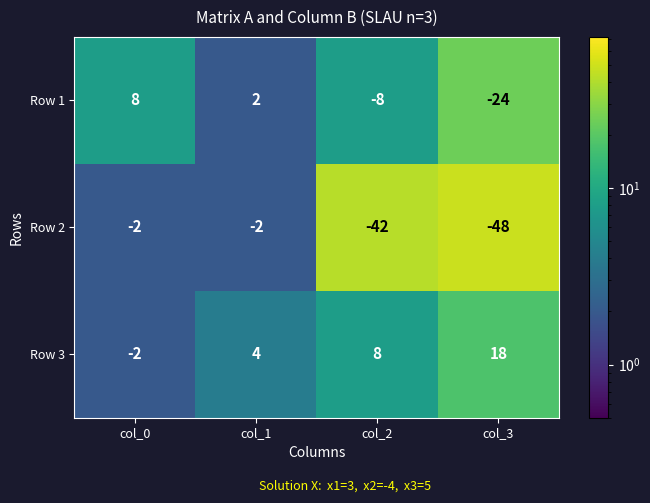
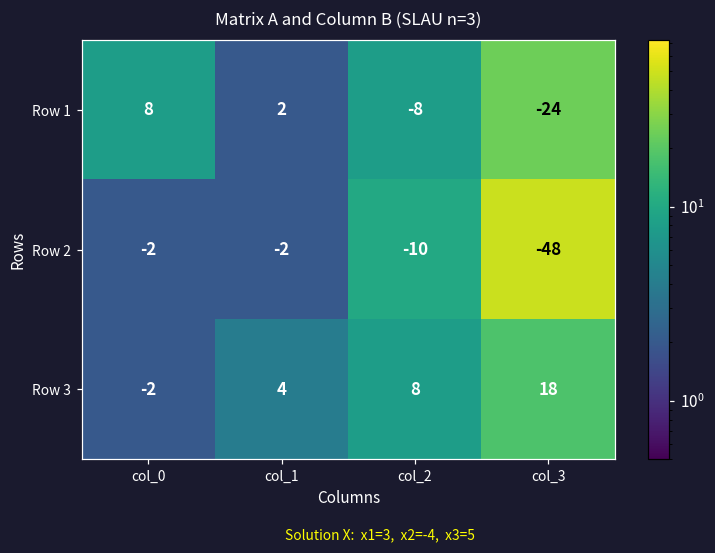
  {
    "Row 1": {
      "col_0": 8,
      "col_1": 2,
      "col_2": -8,
      "col_3": -24
    },
    "Row 2": {
      "col_0": -2,
      "col_1": -2,
-     "col_2": -42,
+     "col_2": -10,
      "col_3": -48
    },
    "Row 3": {
      "col_0": -2,
      "col_1": 4,
      "col_2": 8,
      "col_3": 18
    }
  }
